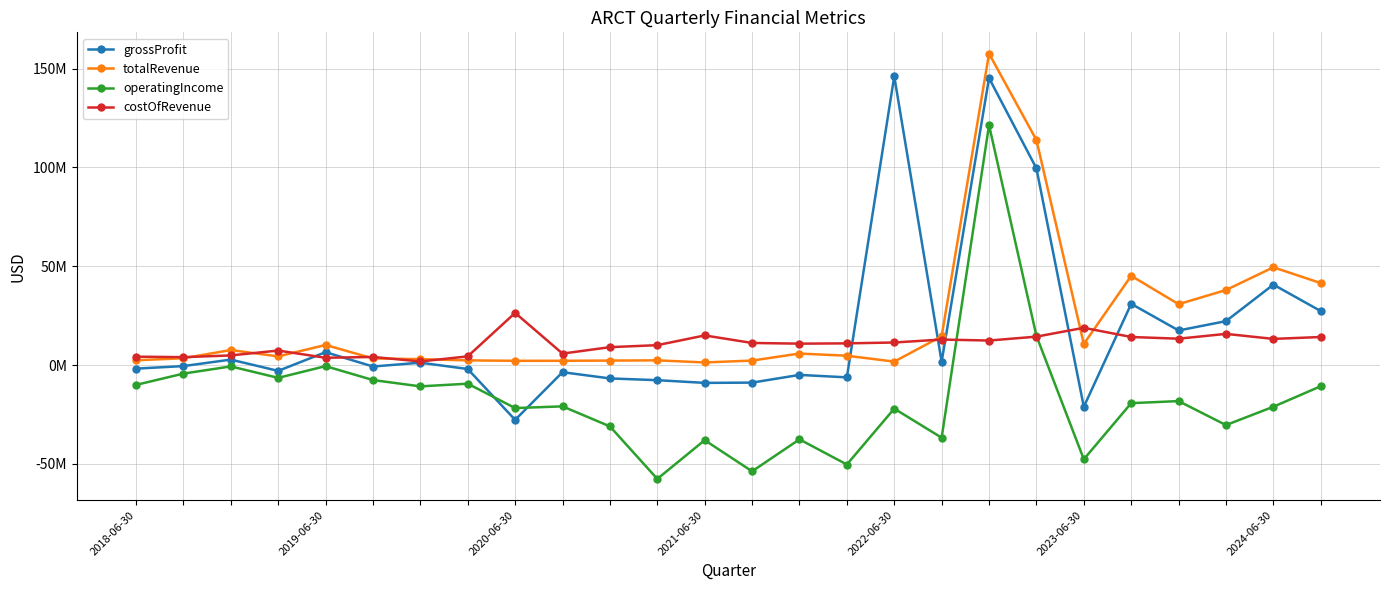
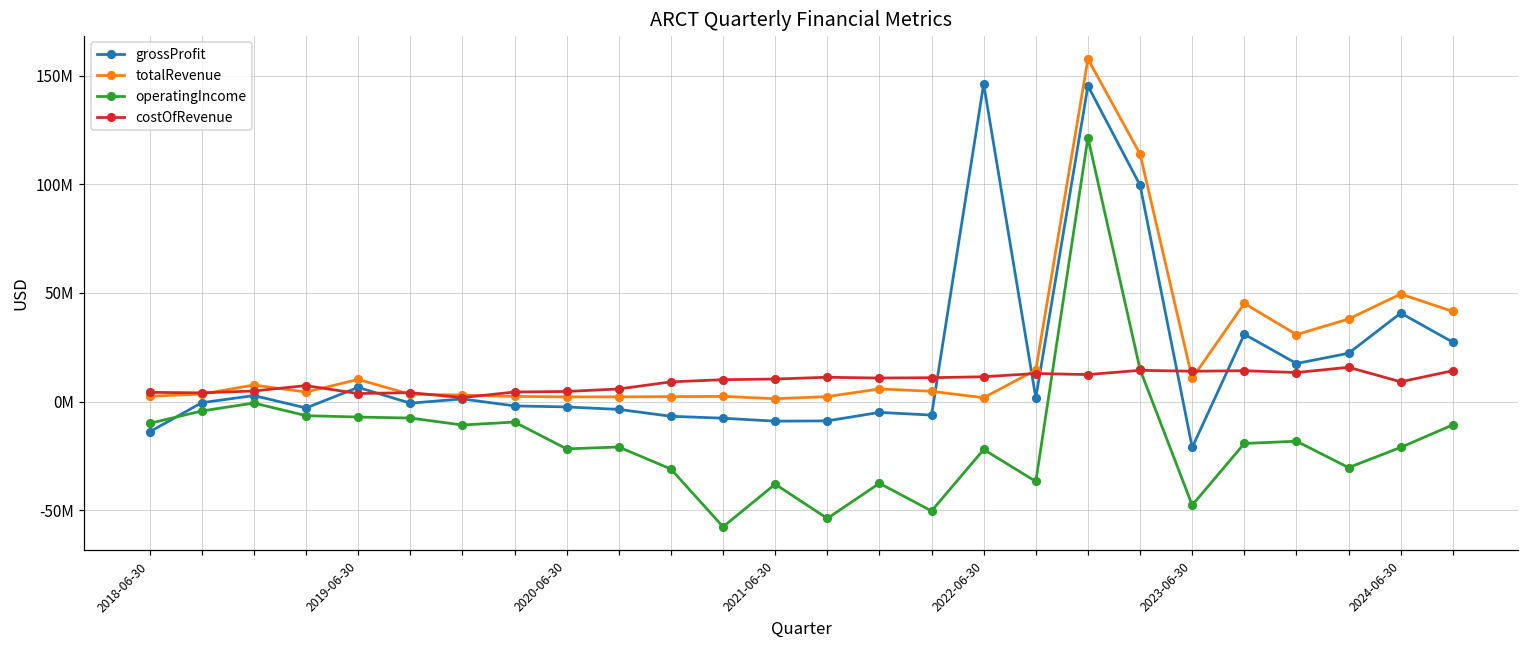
  {
    "grossProfit": {
-     "2018-06-30": -2000000,
+     "2018-06-30": -14000000,
      "2019-06-30": 6000000,
-     "2020-06-30": -28000000,
+     "2020-06-30": -2000000,
      "2021-06-30": -9000000,
      "2022-06-30": 146000000,
      "2023-06-30": -21000000,
      "2024-06-30": 41000000
    },
    "totalRevenue": {
      "2018-06-30": 2000000,
      "2019-06-30": 10000000,
      "2020-06-30": 2000000,
      "2021-06-30": 1000000,
      "2022-06-30": 2000000,
      "2023-06-30": 11000000,
      "2024-06-30": 49000000
    },
    "operatingIncome": {
      "2018-06-30": -10000000,
-     "2019-06-30": -1000000,
+     "2019-06-30": -7000000,
      "2020-06-30": -22000000,
      "2021-06-30": -38000000,
      "2022-06-30": -22000000,
      "2023-06-30": -48000000,
      "2024-06-30": -21000000
    },
    "costOfRevenue": {
      "2018-06-30": 4000000,
      "2019-06-30": 4000000,
-     "2020-06-30": 26000000,
-     "2021-06-30": 15000000,
+     "2020-06-30": 5000000,
+     "2021-06-30": 10000000,
      "2022-06-30": 11000000,
-     "2023-06-30": 19000000,
-     "2024-06-30": 13000000
+     "2023-06-30": 14000000,
+     "2024-06-30": 9000000
    }
  }
